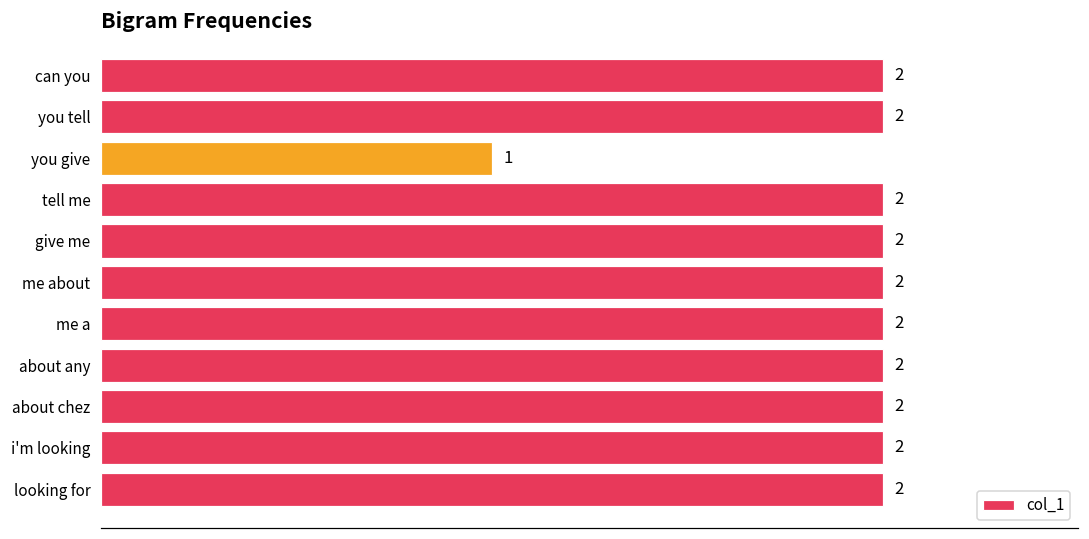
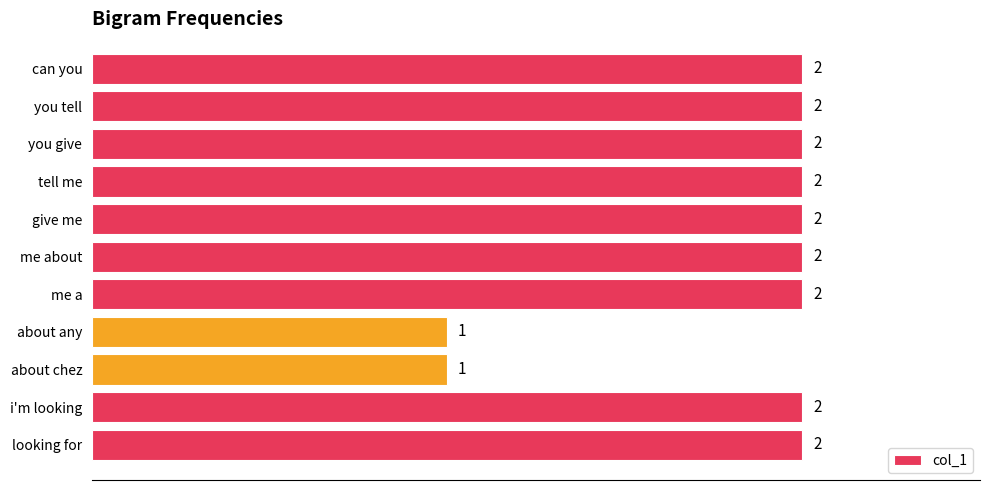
  {
    "can you": 2,
    "you tell": 2,
-   "you give": 1,
+   "you give": 2,
    "tell me": 2,
    "give me": 2,
    "me about": 2,
    "me a": 2,
-   "about any": 2,
-   "about chez": 2,
+   "about any": 1,
+   "about chez": 1,
    "i'm looking": 2,
    "looking for": 2
  }
